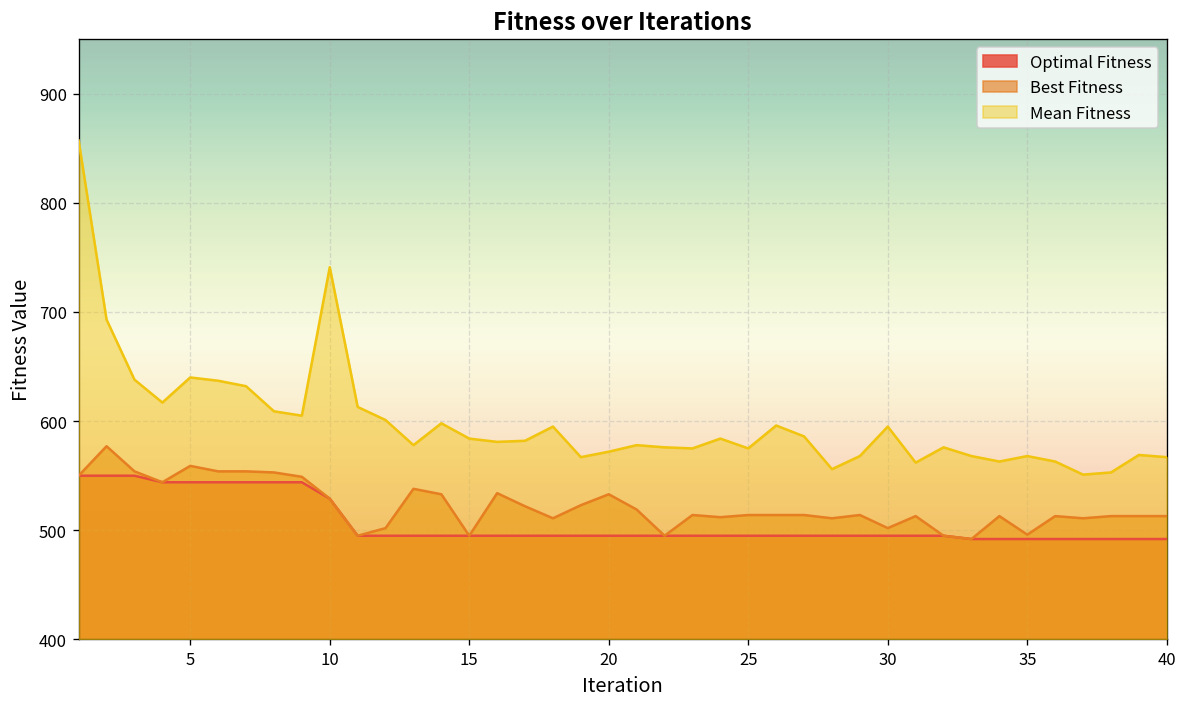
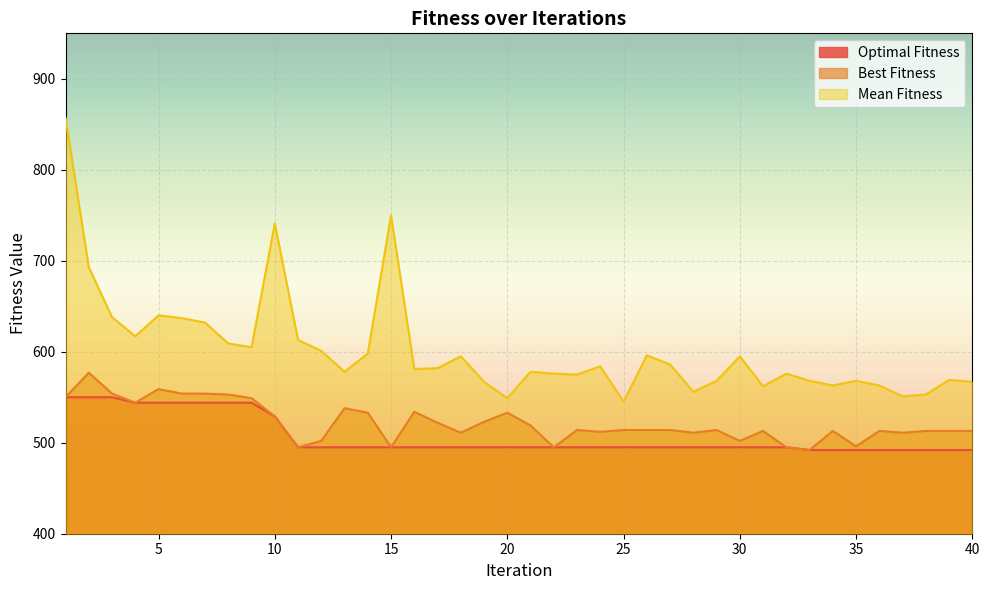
  {
    "Mean Fitness": {
      "5": 640,
      "10": 740,
-     "15": 580,
-     "20": 570,
-     "25": 580,
+     "15": 750,
+     "20": 550,
+     "25": 550,
      "30": 600,
      "35": 570,
      "40": 570
    }
  }
